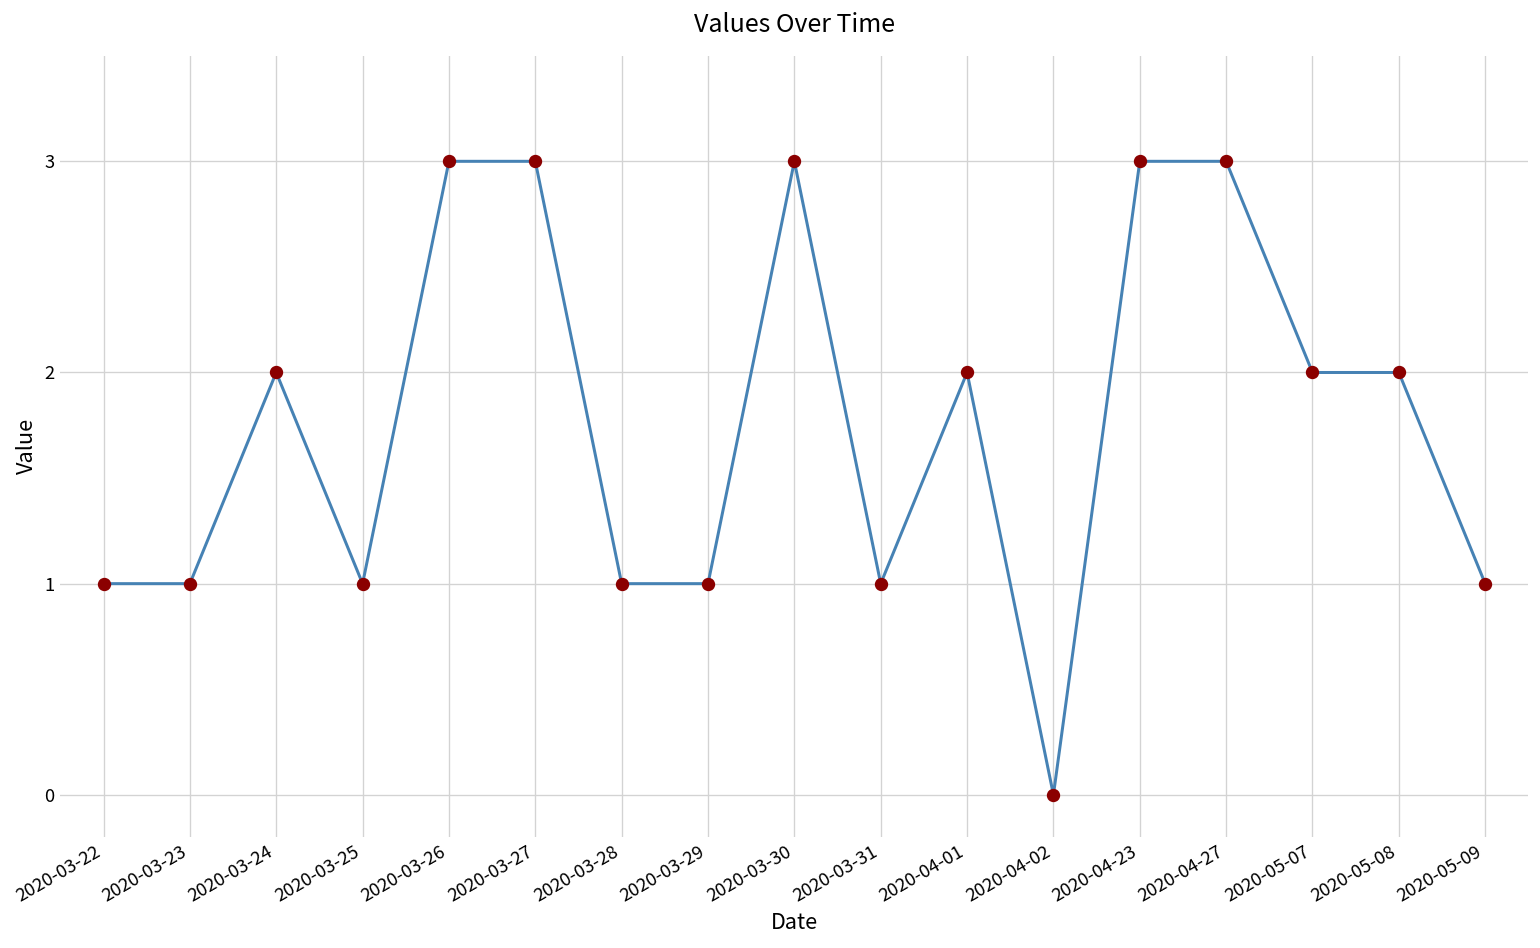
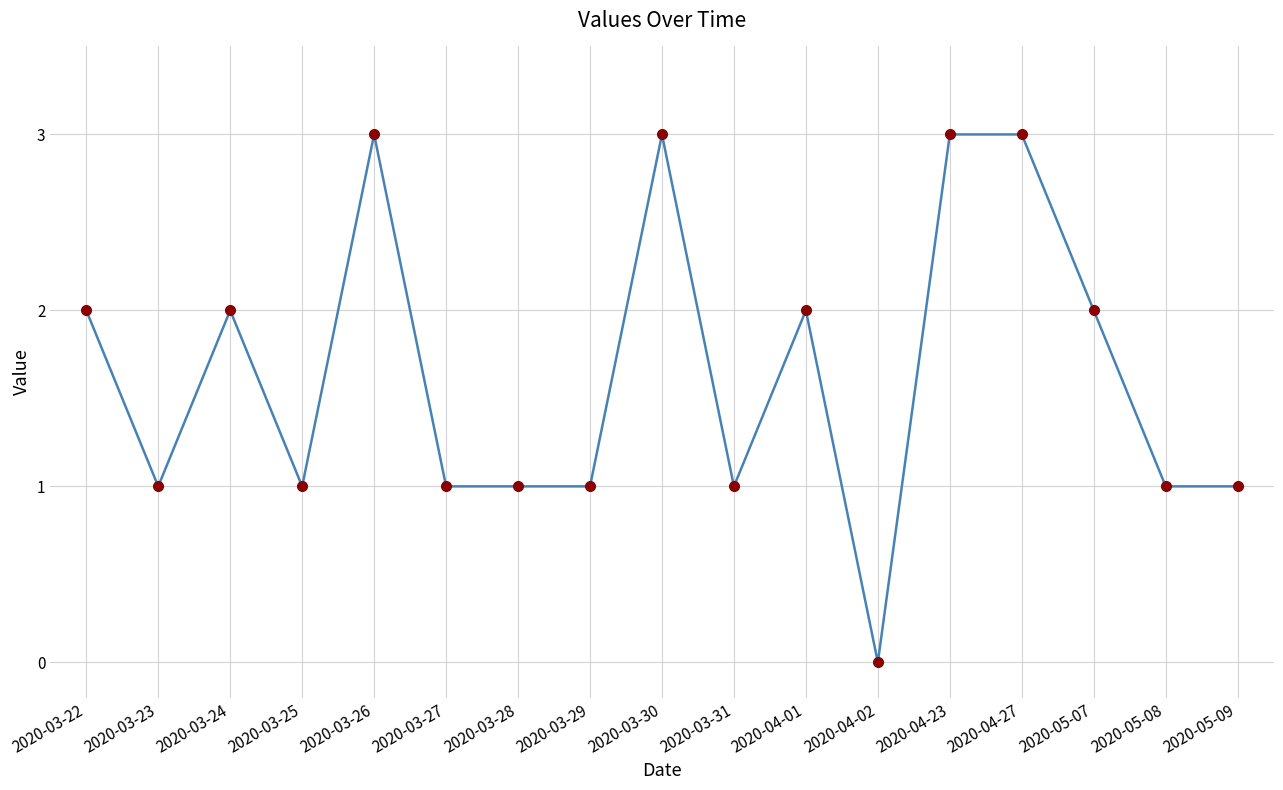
  {
-   "2020-03-22": 1,
+   "2020-03-22": 2,
    "2020-03-23": 1,
    "2020-03-24": 2,
    "2020-03-25": 1,
    "2020-03-26": 3,
-   "2020-03-27": 3,
+   "2020-03-27": 1,
    "2020-03-28": 1,
    "2020-03-29": 1,
    "2020-03-30": 3,
    "2020-03-31": 1,
    "2020-04-01": 2,
    "2020-04-02": 0,
    "2020-04-23": 3,
    "2020-04-27": 3,
    "2020-05-07": 2,
-   "2020-05-08": 2,
+   "2020-05-08": 1,
    "2020-05-09": 1
  }
